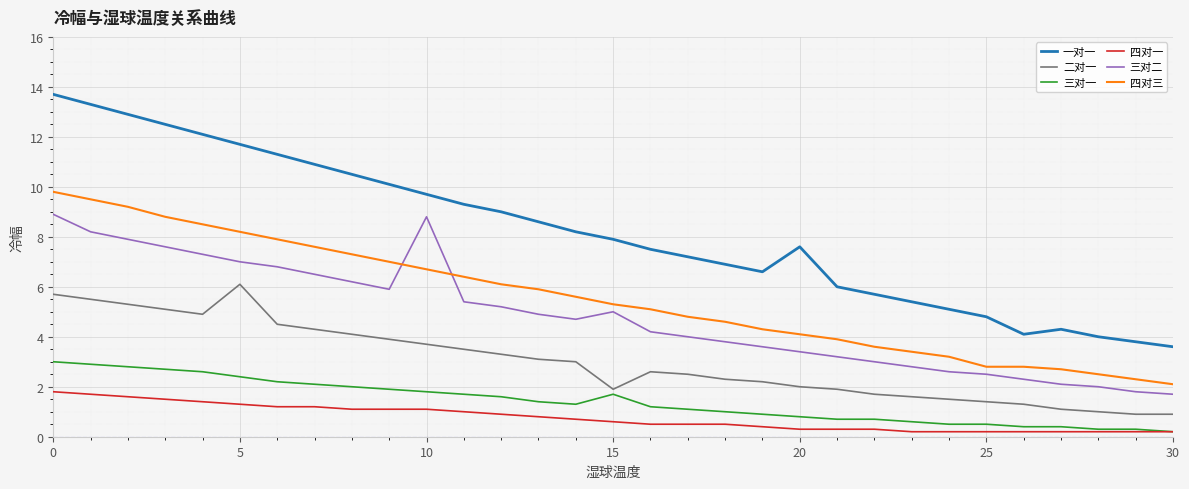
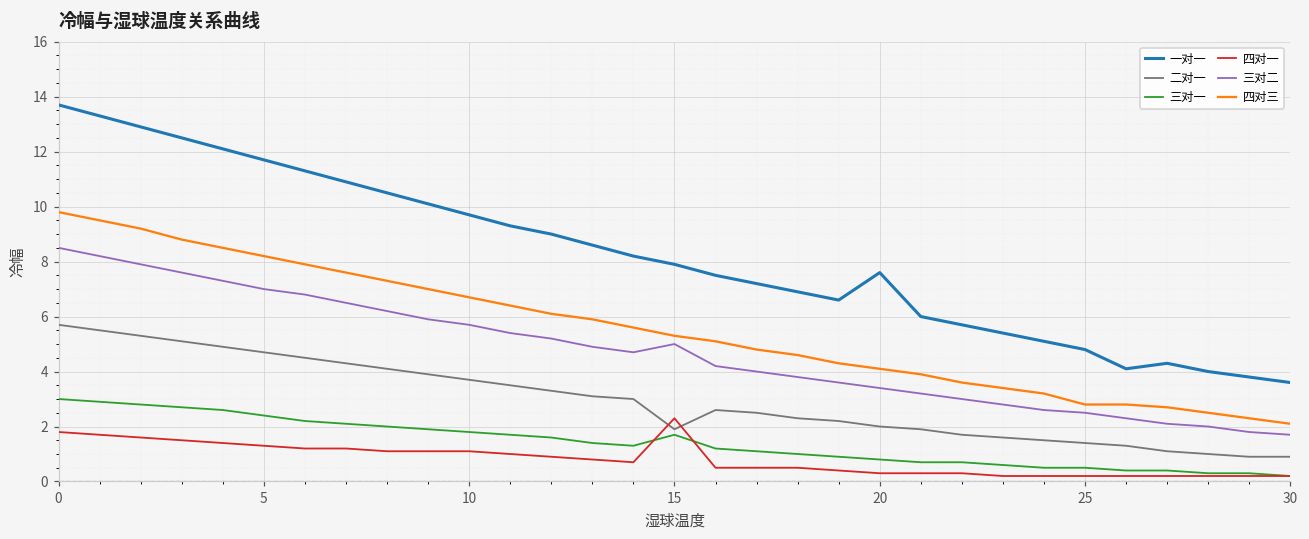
  {
    "一对一": {
      "0": 13.7,
      "5": 11.7,
      "10": 9.7,
      "15": 7.9,
      "20": 7.6,
      "25": 4.8,
      "30": 3.6
    },
    "二对一": {
      "0": 5.7,
-     "5": 6.1,
+     "5": 4.7,
      "10": 3.7,
      "15": 1.9,
      "20": 2.0,
      "25": 1.4,
      "30": 0.9
    },
    "三对一": {
      "0": 3.0,
      "5": 2.4,
      "10": 1.8,
      "15": 1.7,
      "20": 0.8,
      "25": 0.5
    },
    "四对一": {
      "0": 1.8,
      "5": 1.3,
      "10": 1.1,
-     "15": 0.6,
+     "15": 2.3,
      "20": 0.3,
      "25": 0.2
    },
    "三对二": {
-     "0": 8.9,
+     "0": 8.5,
      "5": 7.0,
-     "10": 8.8,
+     "10": 5.7,
      "15": 5.0,
      "20": 3.4,
      "25": 2.5,
      "30": 1.7
    },
    "四对三": {
      "0": 9.8,
      "5": 8.2,
      "10": 6.7,
      "15": 5.3,
      "20": 4.1,
      "25": 2.8,
      "30": 2.1
    }
  }
